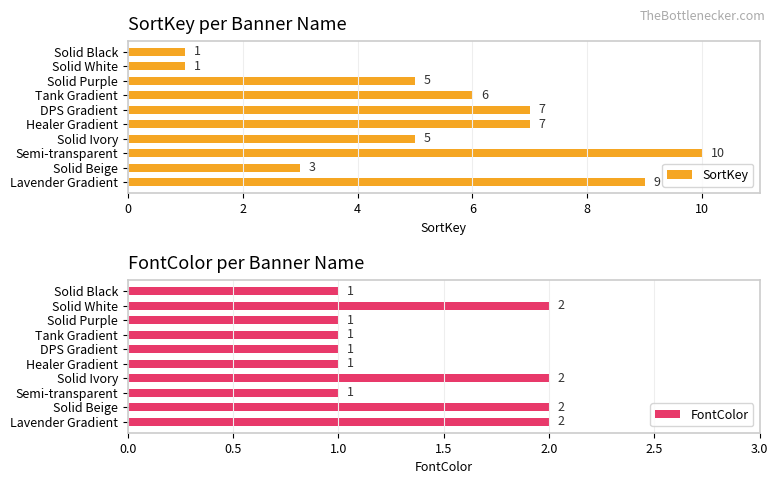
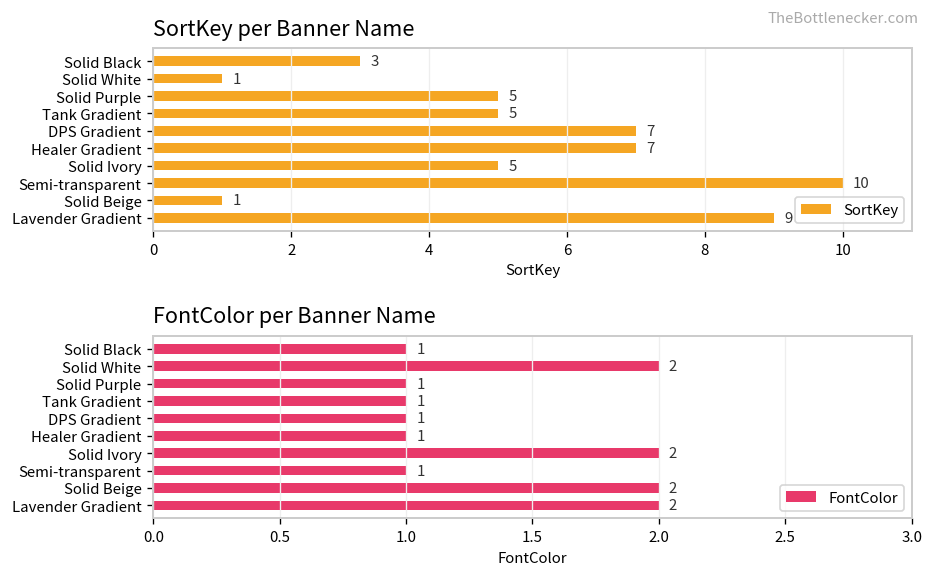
  {
    "SortKey per Banner Name": {
-     "Solid Black": 1,
+     "Solid Black": 3,
      "Solid White": 1,
      "Solid Purple": 5,
-     "Tank Gradient": 6,
+     "Tank Gradient": 5,
      "DPS Gradient": 7,
      "Healer Gradient": 7,
      "Solid Ivory": 5,
      "Semi-transparent": 10,
-     "Solid Beige": 3,
+     "Solid Beige": 1,
      "Lavender Gradient": 9
    },
    "FontColor per Banner Name": {
      "Solid Black": 1,
      "Solid White": 2,
      "Solid Purple": 1,
      "Tank Gradient": 1,
      "DPS Gradient": 1,
      "Healer Gradient": 1,
      "Solid Ivory": 2,
      "Semi-transparent": 1,
      "Solid Beige": 2,
      "Lavender Gradient": 2
    }
  }
